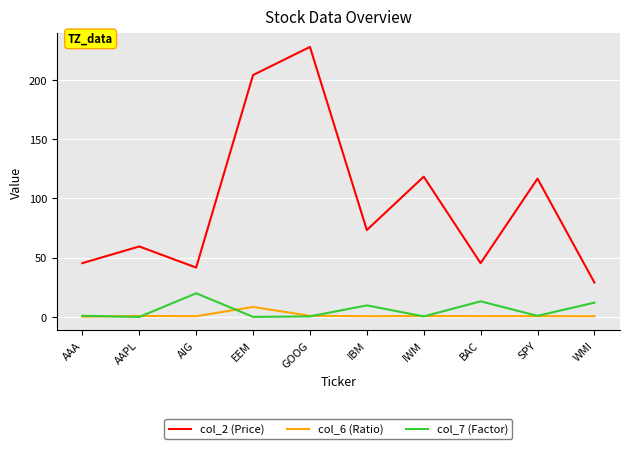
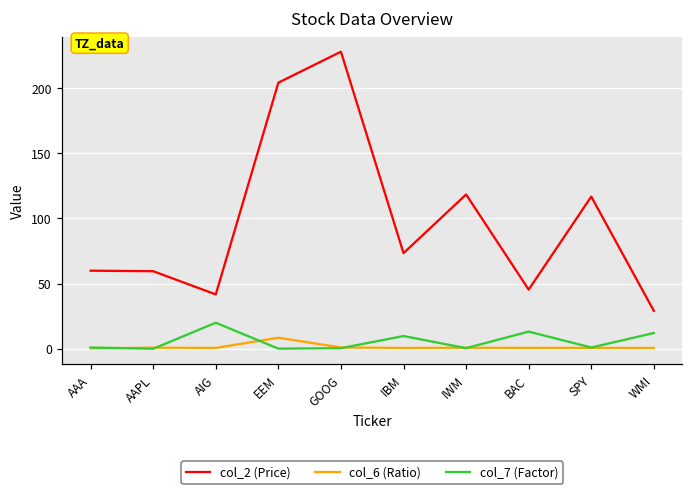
  {
    "col_2 (Price)": {
-     "AAA": 45,
+     "AAA": 60,
      "AAPL": 60,
      "AIG": 42,
      "EEM": 204,
      "GOOG": 228,
      "IBM": 73,
      "IWM": 118,
      "BAC": 45,
      "SPY": 117,
      "WMI": 29
    },
    "col_6 (Ratio)": {
      "AIG": 1,
      "EEM": 9,
      "IBM": 1,
      "BAC": 1,
      "WMI": 1
    },
    "col_7 (Factor)": {
      "AIG": 20,
      "EEM": 0,
      "IBM": 10,
      "BAC": 13,
      "WMI": 12
    }
  }
